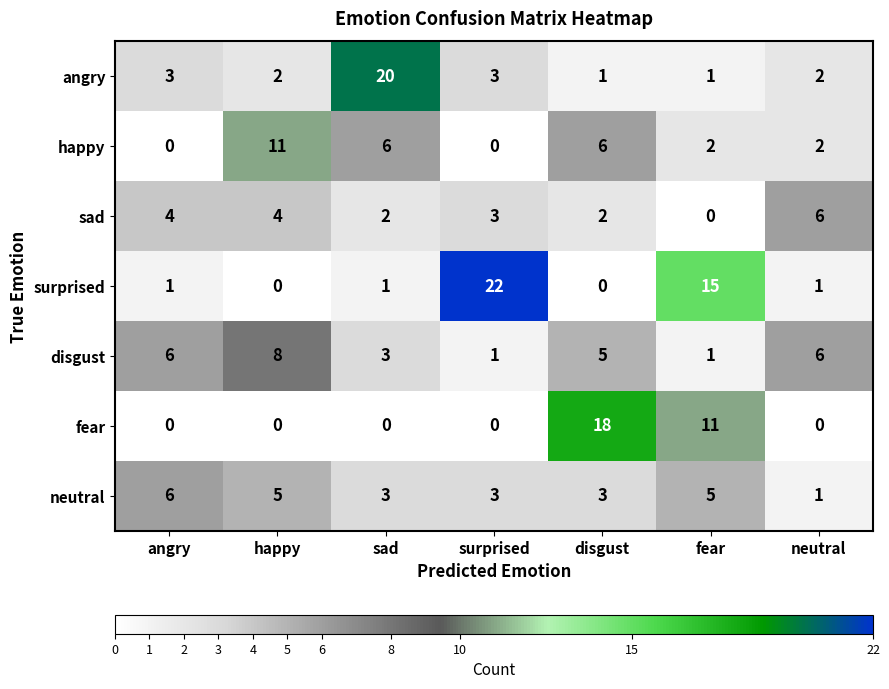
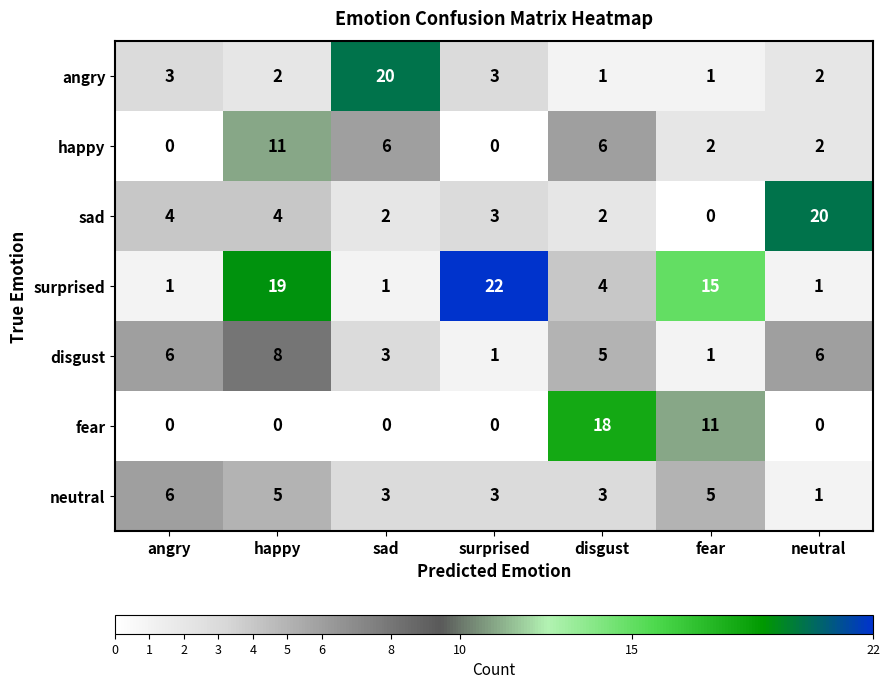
  {
    "angry": {
      "angry": 3,
      "happy": 2,
      "sad": 20,
      "surprised": 3,
      "disgust": 1,
      "fear": 1,
      "neutral": 2
    },
    "happy": {
      "angry": 0,
      "happy": 11,
      "sad": 6,
      "surprised": 0,
      "disgust": 6,
      "fear": 2,
      "neutral": 2
    },
    "sad": {
      "angry": 4,
      "happy": 4,
      "sad": 2,
      "surprised": 3,
      "disgust": 2,
      "fear": 0,
-     "neutral": 6
+     "neutral": 20
    },
    "surprised": {
      "angry": 1,
-     "happy": 0,
+     "happy": 19,
      "sad": 1,
      "surprised": 22,
-     "disgust": 0,
+     "disgust": 4,
      "fear": 15,
      "neutral": 1
    },
    "disgust": {
      "angry": 6,
      "happy": 8,
      "sad": 3,
      "surprised": 1,
      "disgust": 5,
      "fear": 1,
      "neutral": 6
    },
    "fear": {
      "angry": 0,
      "happy": 0,
      "sad": 0,
      "surprised": 0,
      "disgust": 18,
      "fear": 11,
      "neutral": 0
    },
    "neutral": {
      "angry": 6,
      "happy": 5,
      "sad": 3,
      "surprised": 3,
      "disgust": 3,
      "fear": 5,
      "neutral": 1
    }
  }
